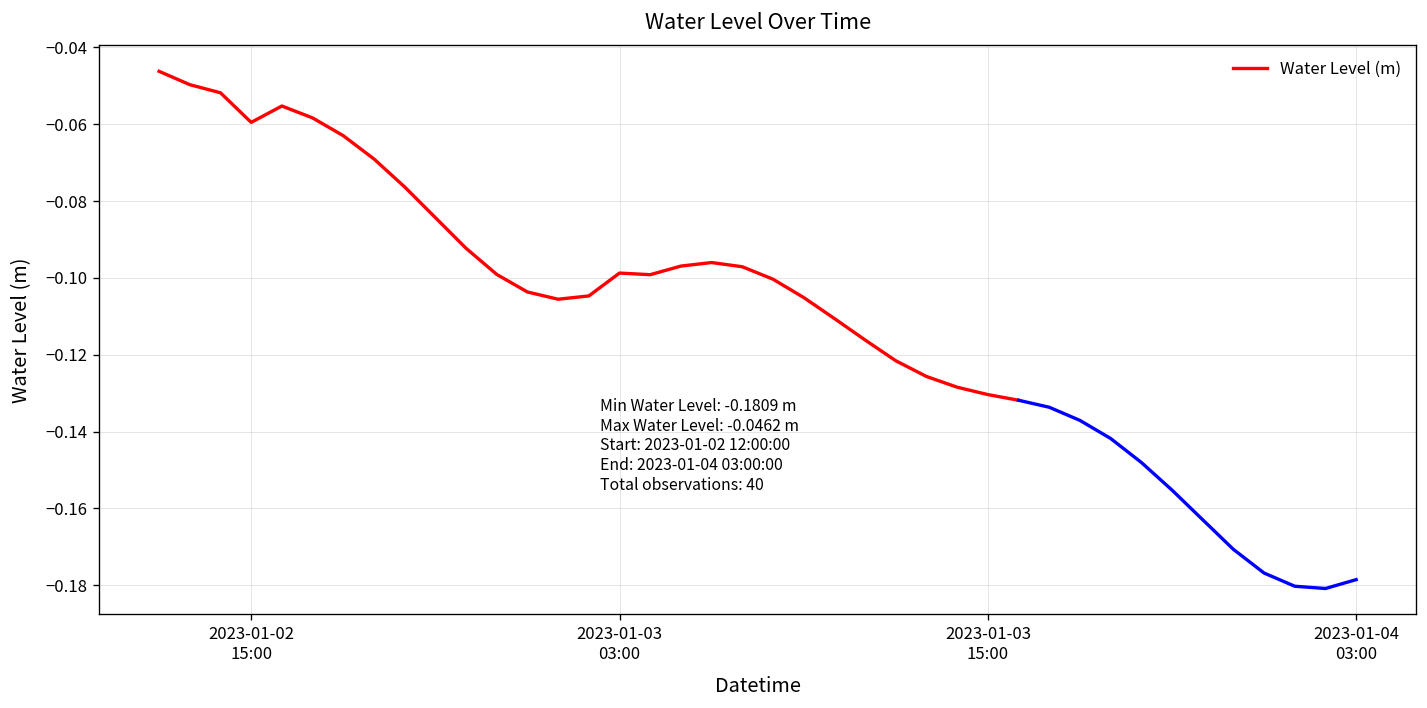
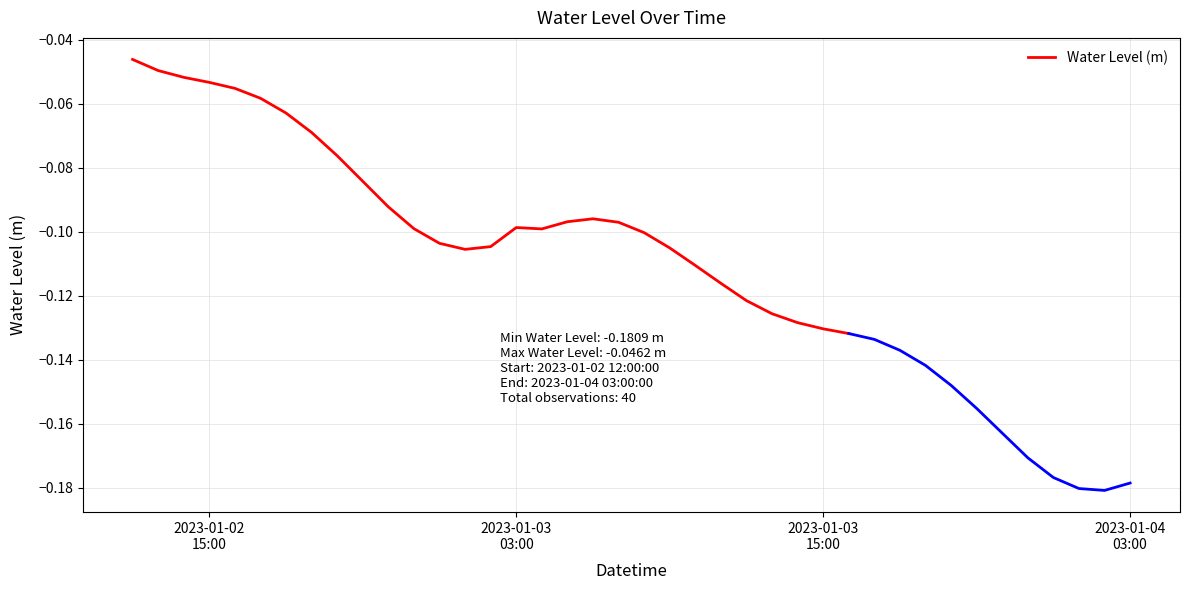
  {
    "Water Level (m)": {
-     "2023-01-02 15:00": -0.060,
+     "2023-01-02 15:00": -0.053,
      "2023-01-03 03:00": -0.099,
      "2023-01-03 15:00": -0.130
    }
  }
